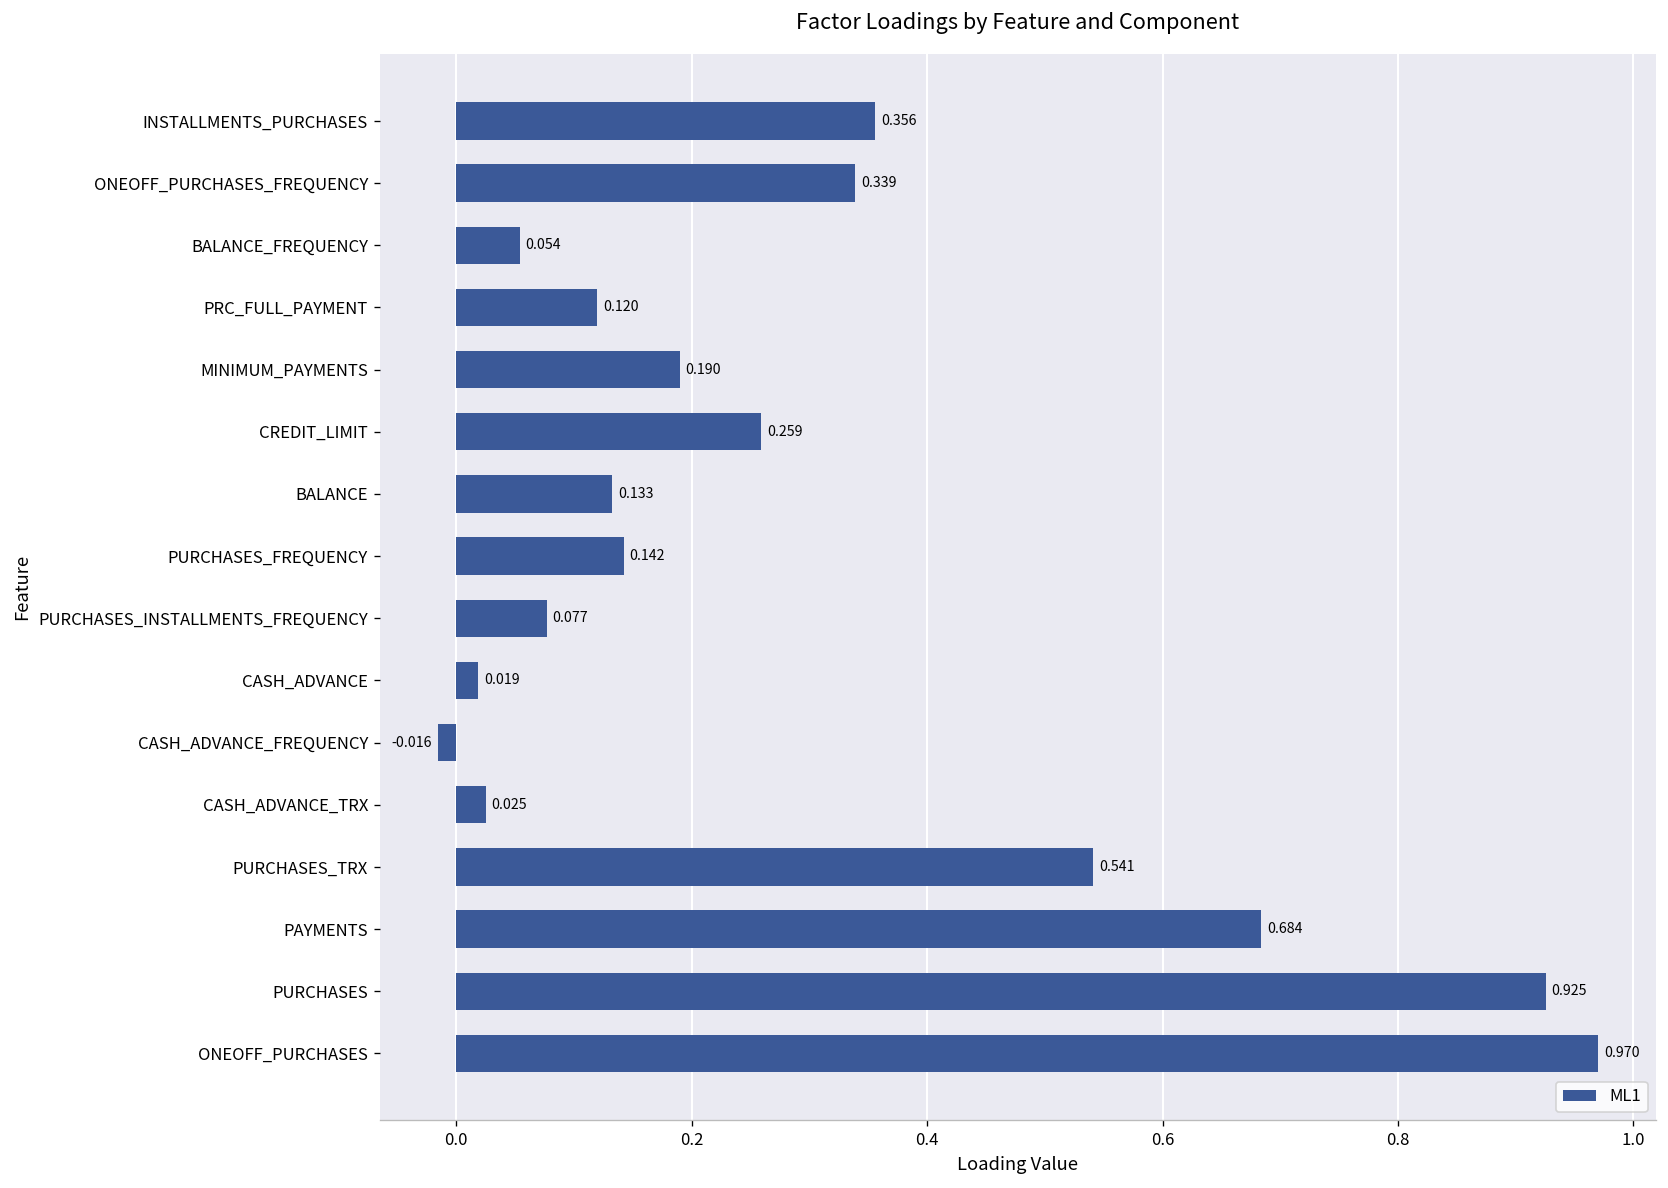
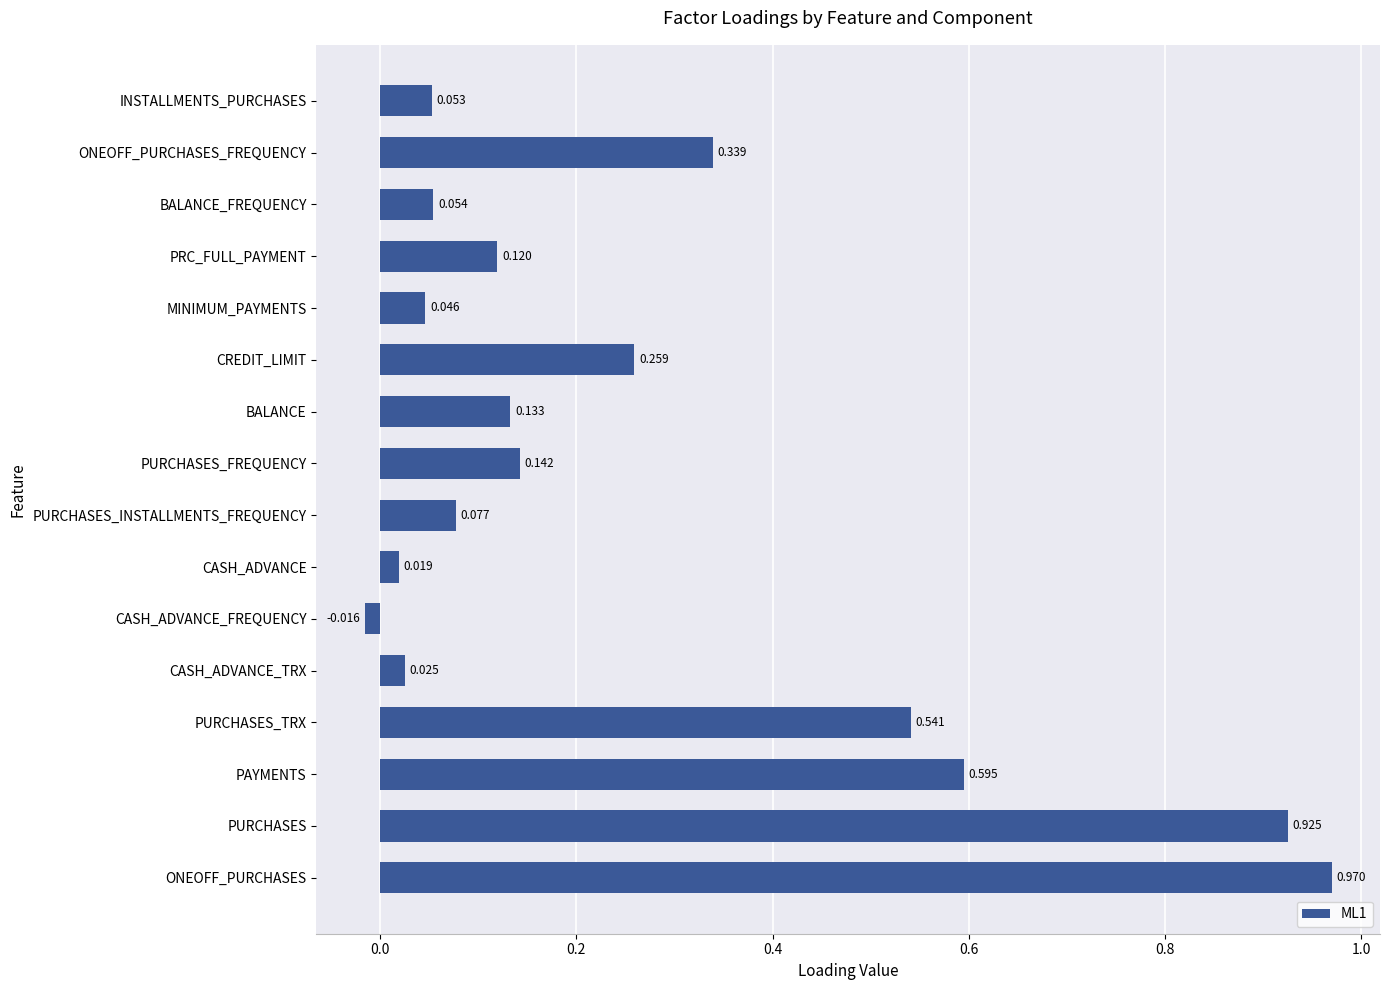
  {
-   "INSTALLMENTS_PURCHASES": 0.356,
+   "INSTALLMENTS_PURCHASES": 0.053,
    "ONEOFF_PURCHASES_FREQUENCY": 0.339,
    "BALANCE_FREQUENCY": 0.054,
    "PRC_FULL_PAYMENT": 0.120,
-   "MINIMUM_PAYMENTS": 0.190,
+   "MINIMUM_PAYMENTS": 0.046,
    "CREDIT_LIMIT": 0.259,
    "BALANCE": 0.133,
    "PURCHASES_FREQUENCY": 0.142,
    "PURCHASES_INSTALLMENTS_FREQUENCY": 0.077,
    "CASH_ADVANCE": 0.019,
    "CASH_ADVANCE_FREQUENCY": -0.016,
    "CASH_ADVANCE_TRX": 0.025,
    "PURCHASES_TRX": 0.541,
-   "PAYMENTS": 0.684,
+   "PAYMENTS": 0.595,
    "PURCHASES": 0.925,
    "ONEOFF_PURCHASES": 0.970
  }
